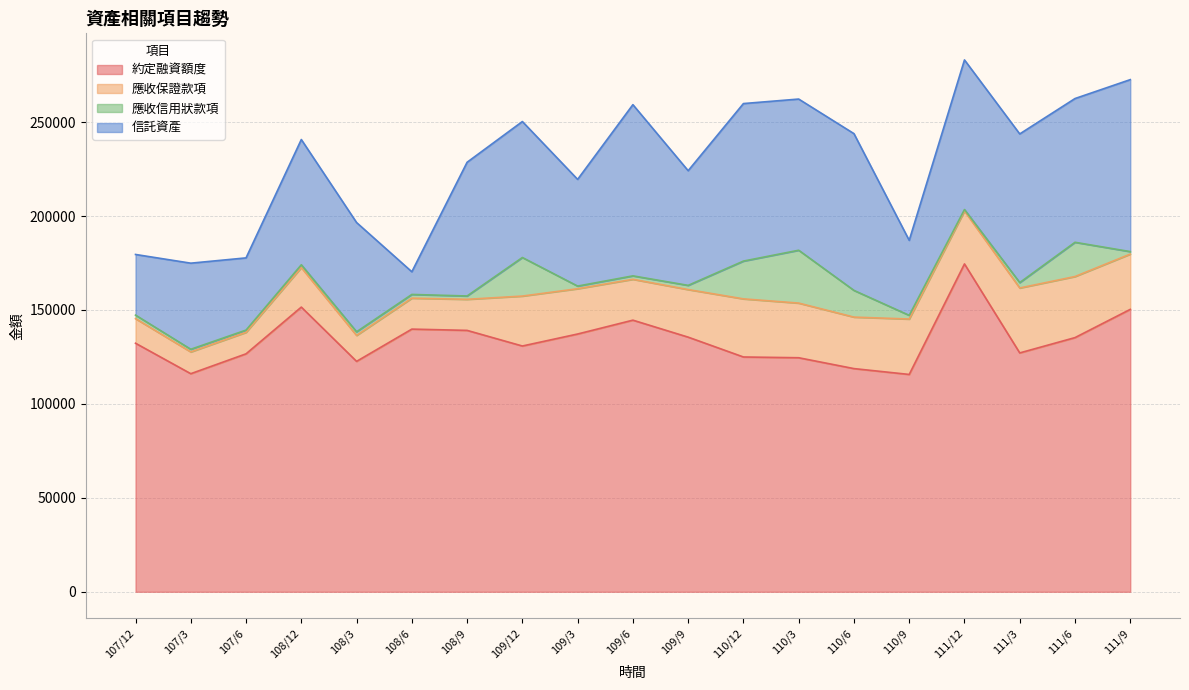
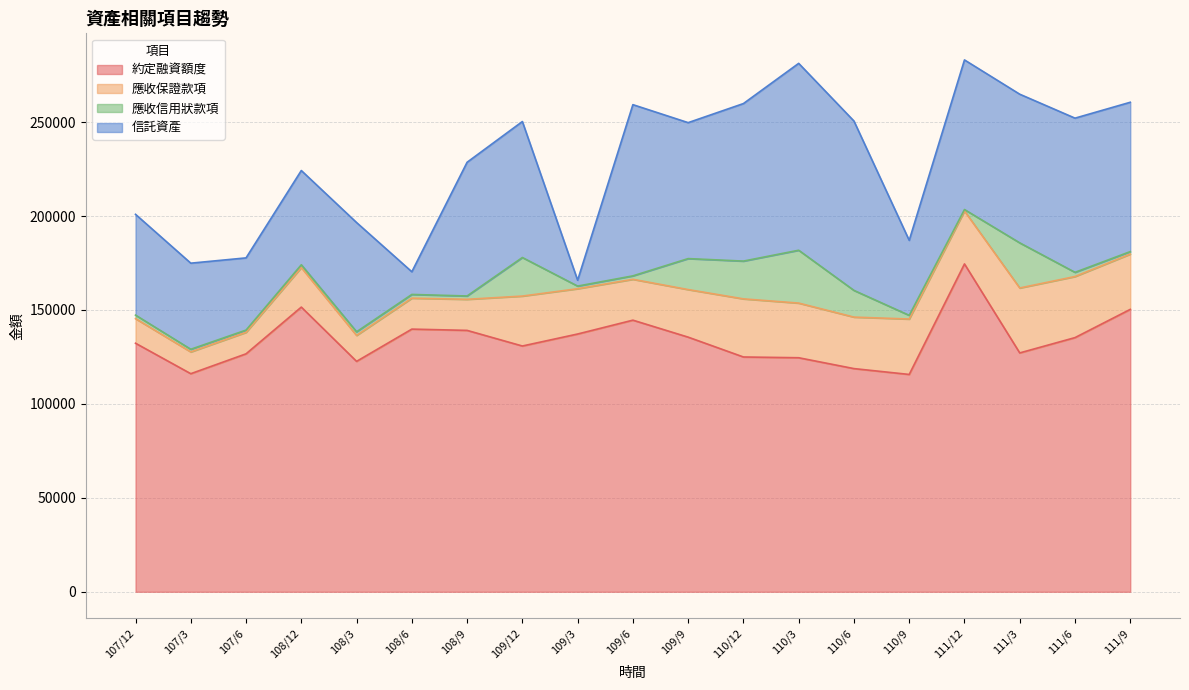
  {
    "應收信用狀款項": {
      "107/12": 2000,
      "107/3": 1000,
      "108/12": 1000,
      "108/3": 2000,
      "108/6": 2000,
      "108/9": 2000,
      "109/12": 21000,
      "109/3": 1000,
      "109/6": 2000,
-     "109/9": 2000,
+     "109/9": 16000,
      "110/12": 20000,
      "110/3": 28000,
      "110/6": 14000,
      "110/9": 2000,
-     "111/3": 3000,
-     "111/6": 18000
+     "111/3": 24000,
+     "111/6": 2000
    },
    "信託資產": {
-     "107/12": 32000,
+     "107/12": 54000,
      "107/3": 46000,
      "107/6": 38000,
-     "108/12": 67000,
+     "108/12": 50000,
      "108/3": 58000,
      "108/6": 12000,
      "108/9": 71000,
      "109/12": 72000,
-     "109/3": 57000,
+     "109/3": 3000,
      "109/6": 91000,
-     "109/9": 61000,
+     "109/9": 72000,
      "110/12": 84000,
-     "110/3": 80000,
-     "110/6": 83000,
+     "110/3": 99000,
+     "110/6": 90000,
      "110/9": 40000,
      "111/12": 80000,
      "111/3": 79000,
-     "111/6": 77000,
-     "111/9": 92000
+     "111/6": 82000,
+     "111/9": 79000
    }
  }
